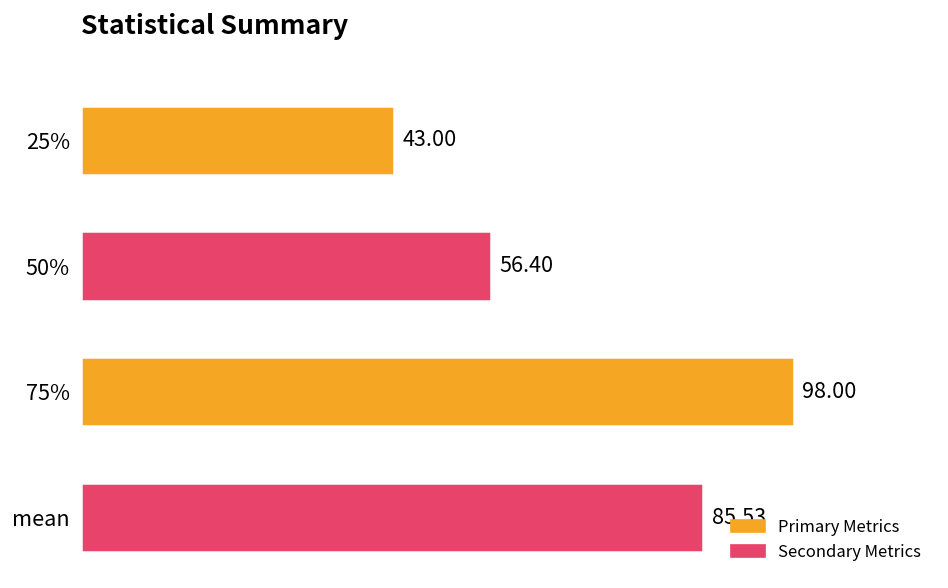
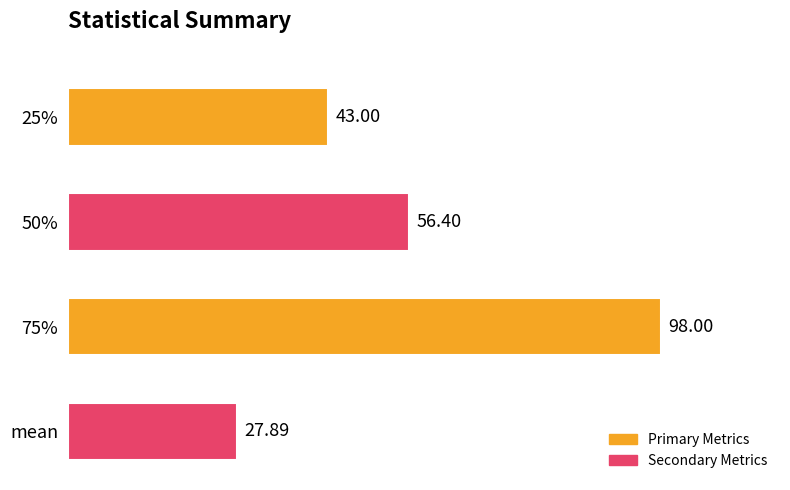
  {
    "25%": 43.00,
    "50%": 56.40,
    "75%": 98.00,
-   "mean": 85.53
+   "mean": 27.89
  }
